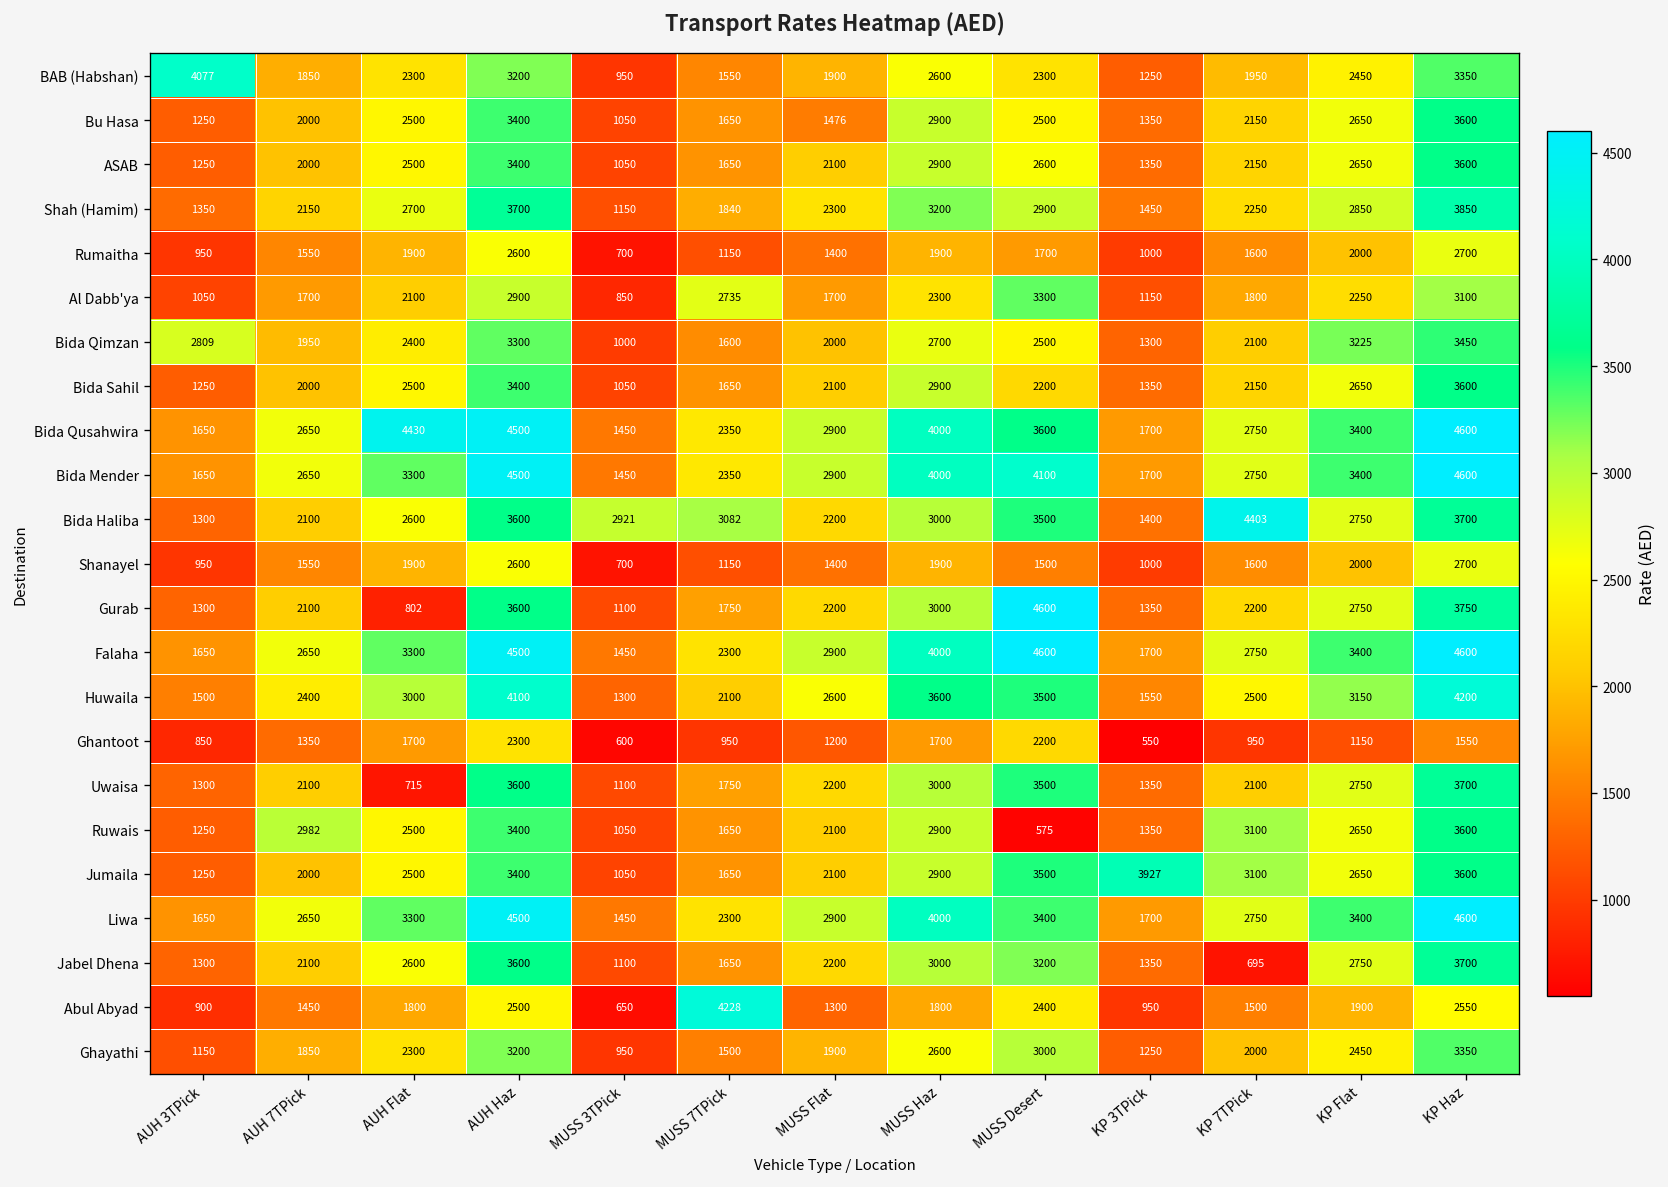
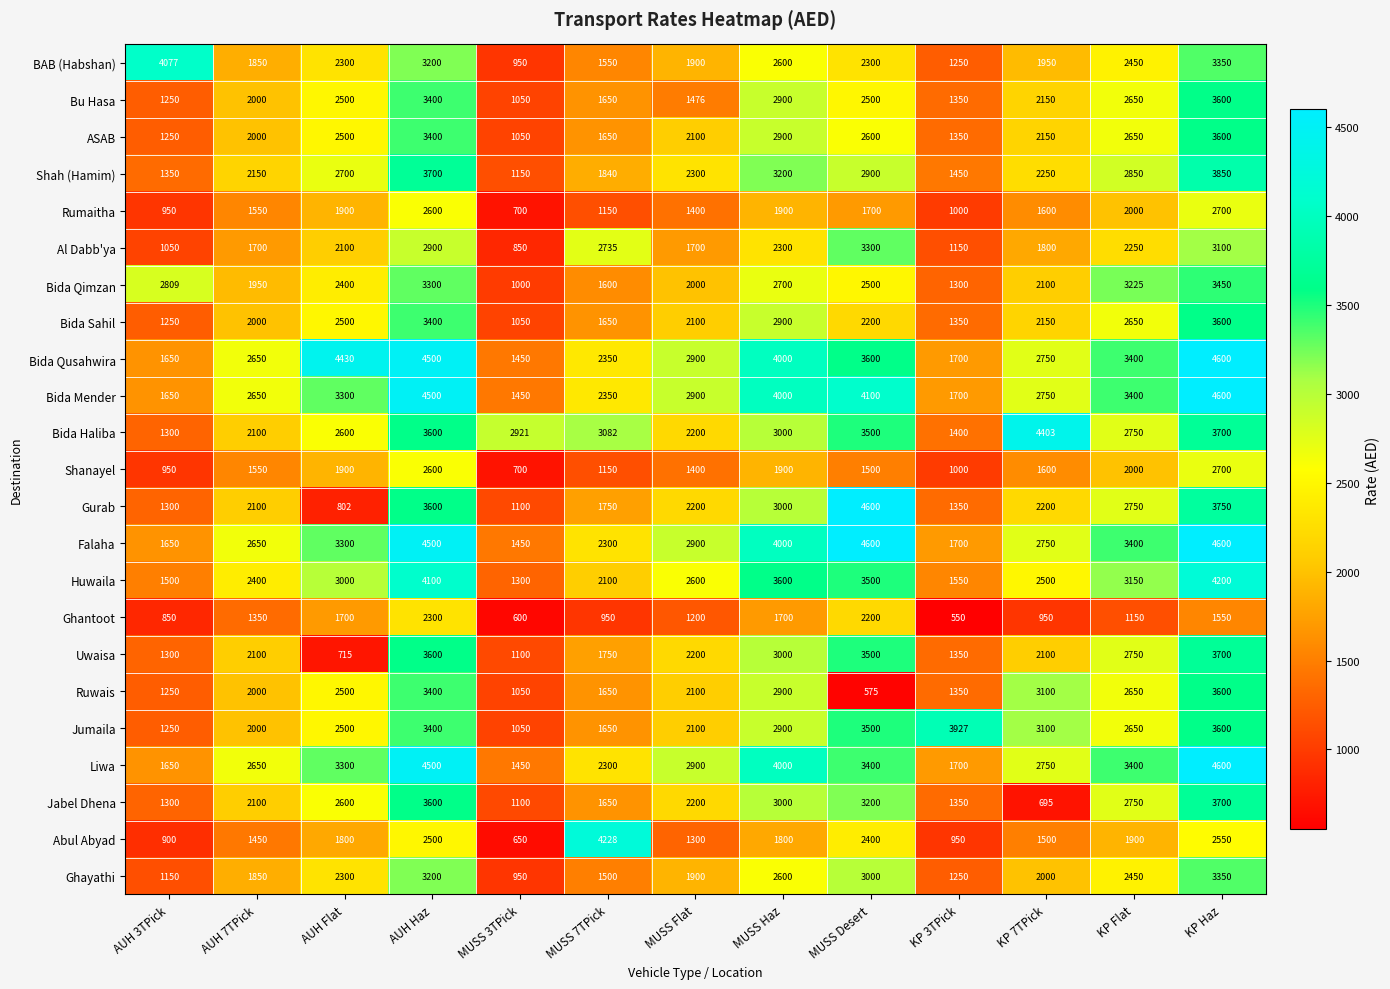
  {
    "Ruwais": {
      "AUH 3TPick": 1250,
-     "AUH 7TPick": 2982,
+     "AUH 7TPick": 2000,
      "AUH Flat": 2500,
      "AUH Haz": 3400,
      "MUSS 3TPick": 1050,
      "MUSS 7TPick": 1650,
      "MUSS Flat": 2100,
      "MUSS Haz": 2900,
      "MUSS Desert": 575,
      "KP 3TPick": 1350,
      "KP 7TPick": 3100,
      "KP Flat": 2650,
      "KP Haz": 3600
    }
  }
